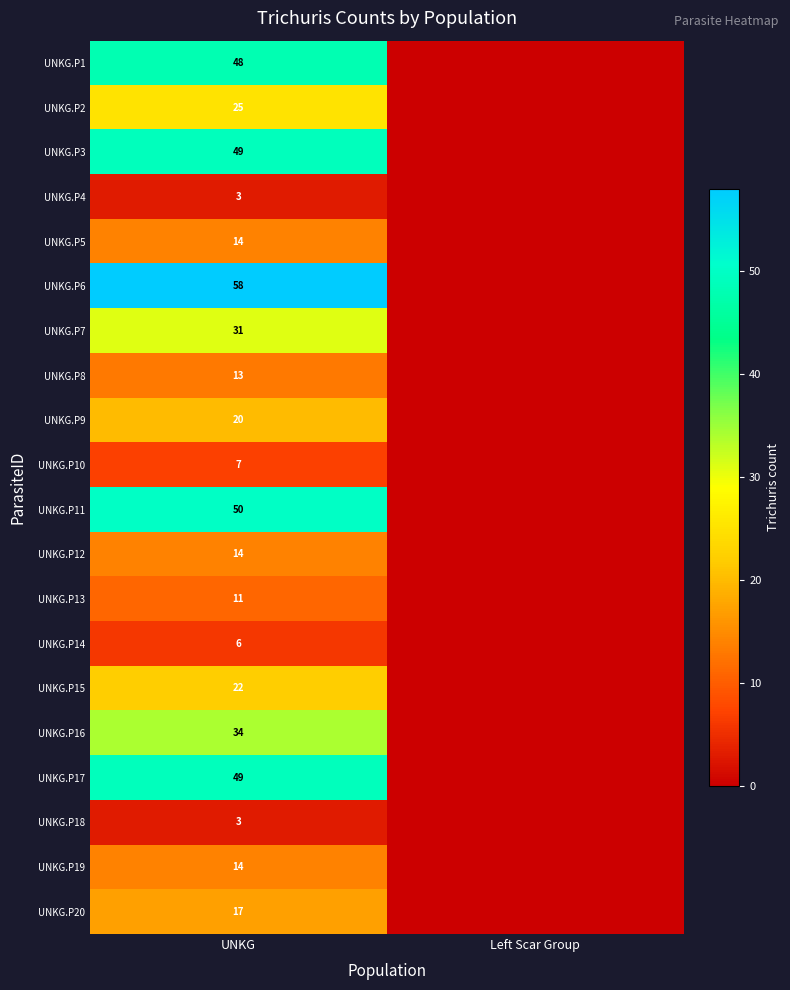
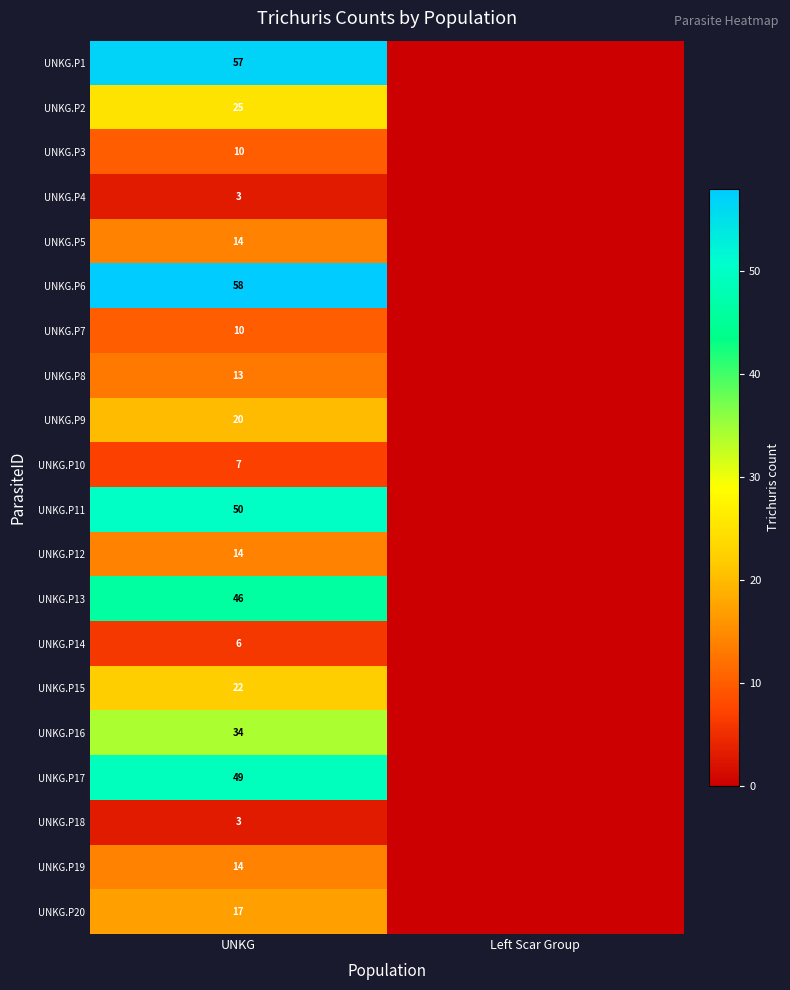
  {
    "UNKG.P1": {
-     "UNKG": 48
+     "UNKG": 57
    },
    "UNKG.P2": {
      "UNKG": 25
    },
    "UNKG.P3": {
-     "UNKG": 49
+     "UNKG": 10
    },
    "UNKG.P4": {
      "UNKG": 3
    },
    "UNKG.P5": {
      "UNKG": 14
    },
    "UNKG.P6": {
      "UNKG": 58
    },
    "UNKG.P7": {
-     "UNKG": 31
+     "UNKG": 10
    },
    "UNKG.P8": {
      "UNKG": 13
    },
    "UNKG.P9": {
      "UNKG": 20
    },
    "UNKG.P10": {
      "UNKG": 7
    },
    "UNKG.P11": {
      "UNKG": 50
    },
    "UNKG.P12": {
      "UNKG": 14
    },
    "UNKG.P13": {
-     "UNKG": 11
+     "UNKG": 46
    },
    "UNKG.P14": {
      "UNKG": 6
    },
    "UNKG.P15": {
      "UNKG": 22
    },
    "UNKG.P16": {
      "UNKG": 34
    },
    "UNKG.P17": {
      "UNKG": 49
    },
    "UNKG.P18": {
      "UNKG": 3
    },
    "UNKG.P19": {
      "UNKG": 14
    },
    "UNKG.P20": {
      "UNKG": 17
    }
  }
